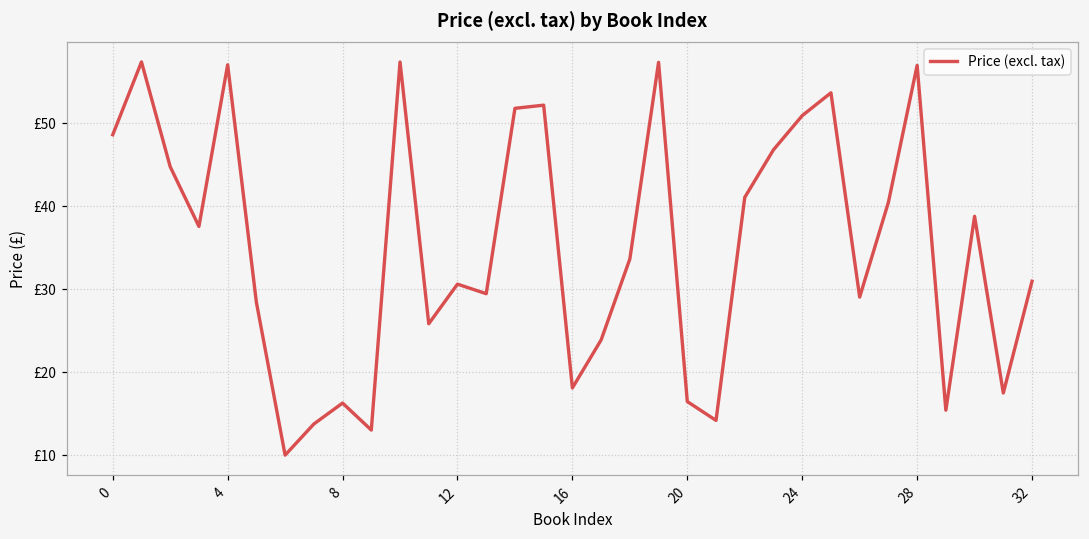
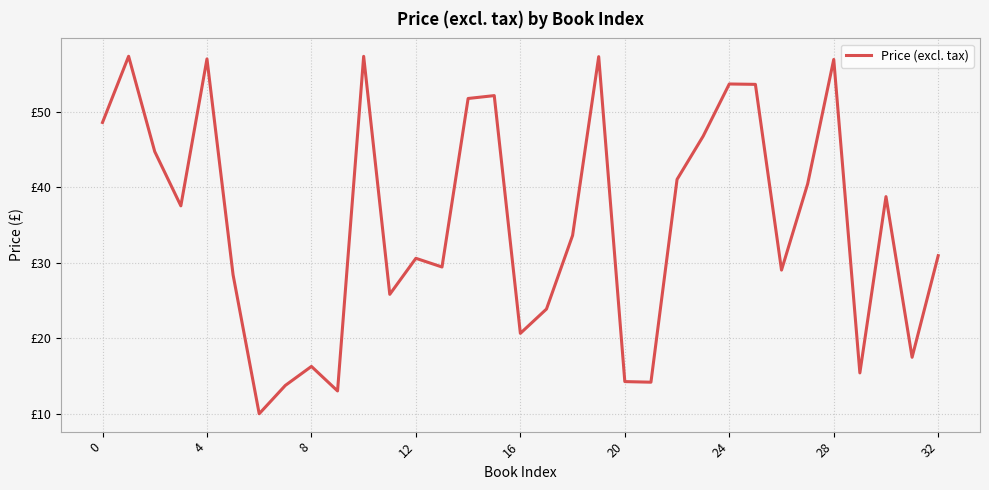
  {
    "0": "£49",
    "4": "£57",
    "8": "£16",
    "12": "£31",
-   "16": "£18",
-   "20": "£16",
-   "24": "£51",
+   "16": "£21",
+   "20": "£14",
+   "24": "£54",
    "28": "£57",
    "32": "£31"
  }
